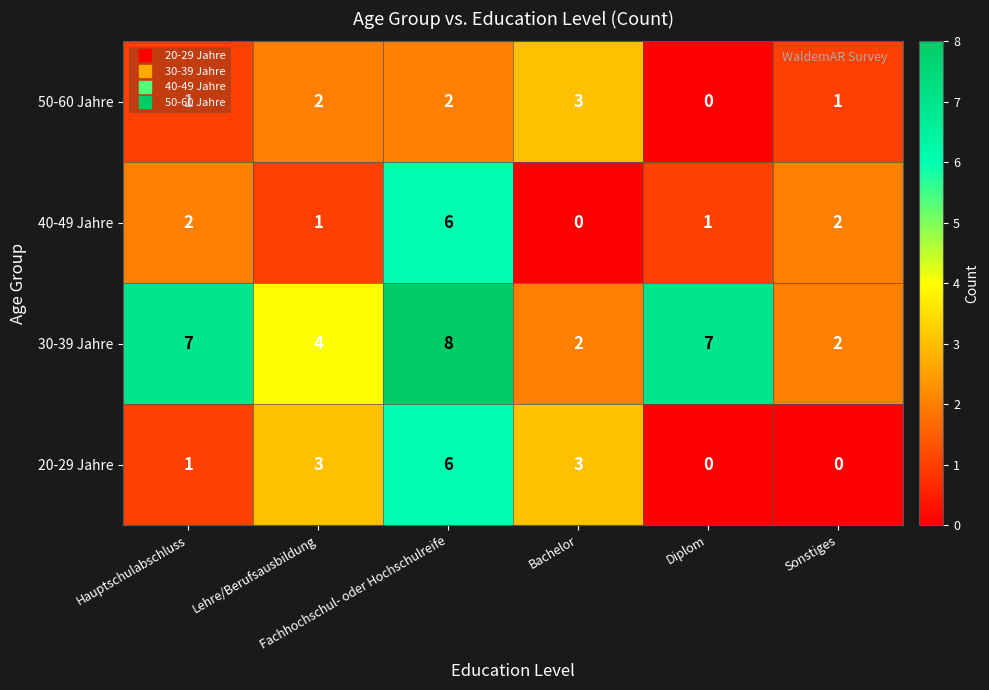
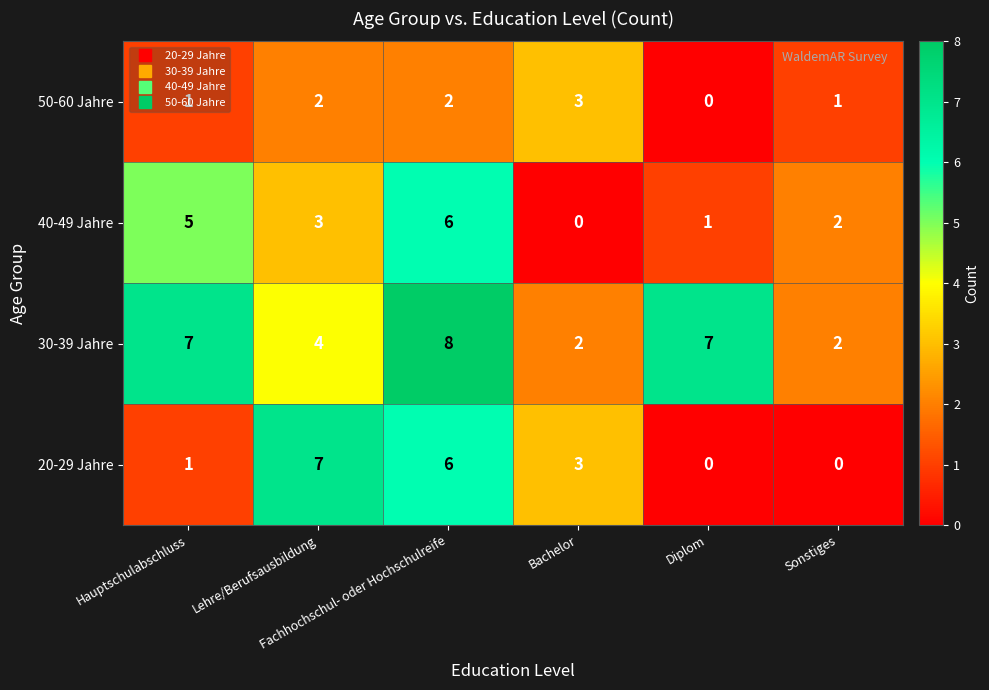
  {
    "50-60 Jahre": {
      "Lehre/Berufsausbildung": 2,
      "Fachhochschul- oder Hochschulreife": 2,
      "Bachelor": 3,
      "Diplom": 0
    },
    "40-49 Jahre": {
-     "Hauptschulabschluss": 2,
-     "Lehre/Berufsausbildung": 1,
+     "Hauptschulabschluss": 5,
+     "Lehre/Berufsausbildung": 3,
      "Fachhochschul- oder Hochschulreife": 6,
      "Bachelor": 0,
      "Diplom": 1,
      "Sonstiges": 2
    },
    "30-39 Jahre": {
      "Hauptschulabschluss": 7,
      "Lehre/Berufsausbildung": 4,
      "Fachhochschul- oder Hochschulreife": 8,
      "Bachelor": 2,
      "Diplom": 7,
      "Sonstiges": 2
    },
    "20-29 Jahre": {
      "Hauptschulabschluss": 1,
-     "Lehre/Berufsausbildung": 3,
+     "Lehre/Berufsausbildung": 7,
      "Fachhochschul- oder Hochschulreife": 6,
      "Bachelor": 3,
      "Diplom": 0,
      "Sonstiges": 0
    }
  }
